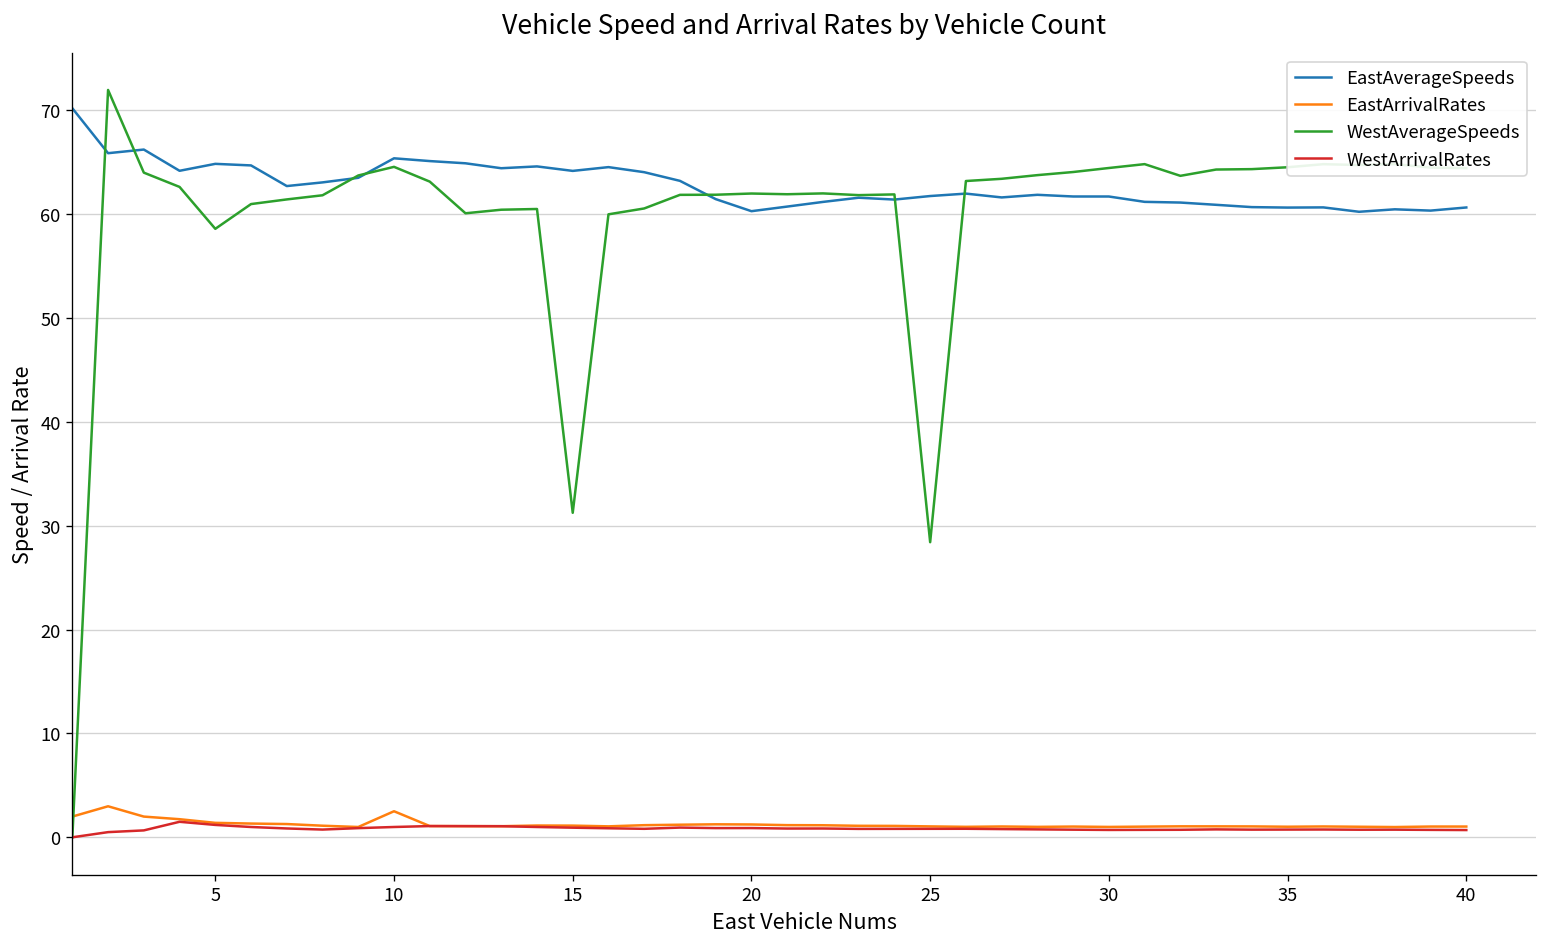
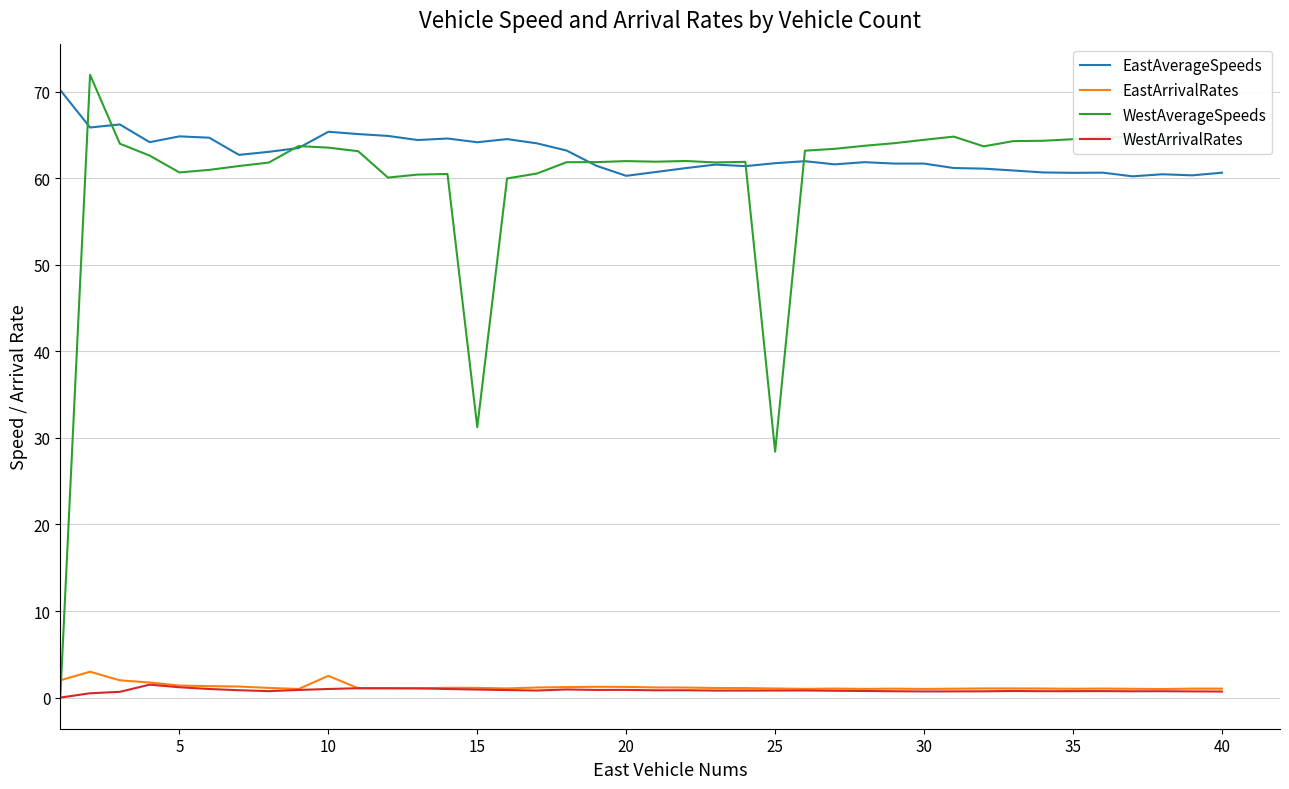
  {
    "EastAverageSpeeds": {
      "5": 65,
      "10": 65,
      "15": 64,
      "20": 60,
      "25": 62,
      "30": 62,
      "35": 61,
      "40": 61
    },
    "EastArrivalRates": {
      "10": 3,
      "20": 1,
      "40": 1
    },
    "WestAverageSpeeds": {
-     "5": 59,
-     "10": 65,
+     "5": 61,
+     "10": 64,
      "15": 31,
      "20": 62,
      "25": 28,
      "30": 64,
      "35": 65
    },
    "WestArrivalRates": {
      "10": 1,
      "20": 1,
      "40": 1
    }
  }
